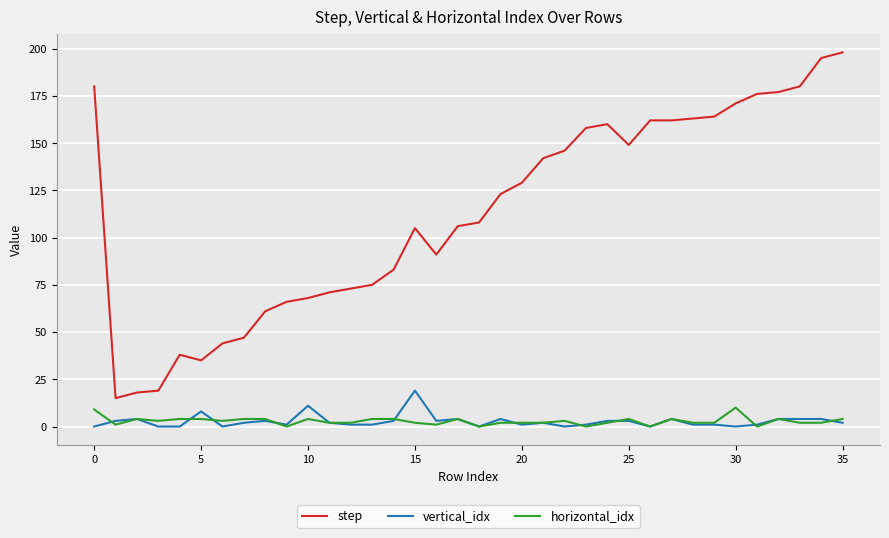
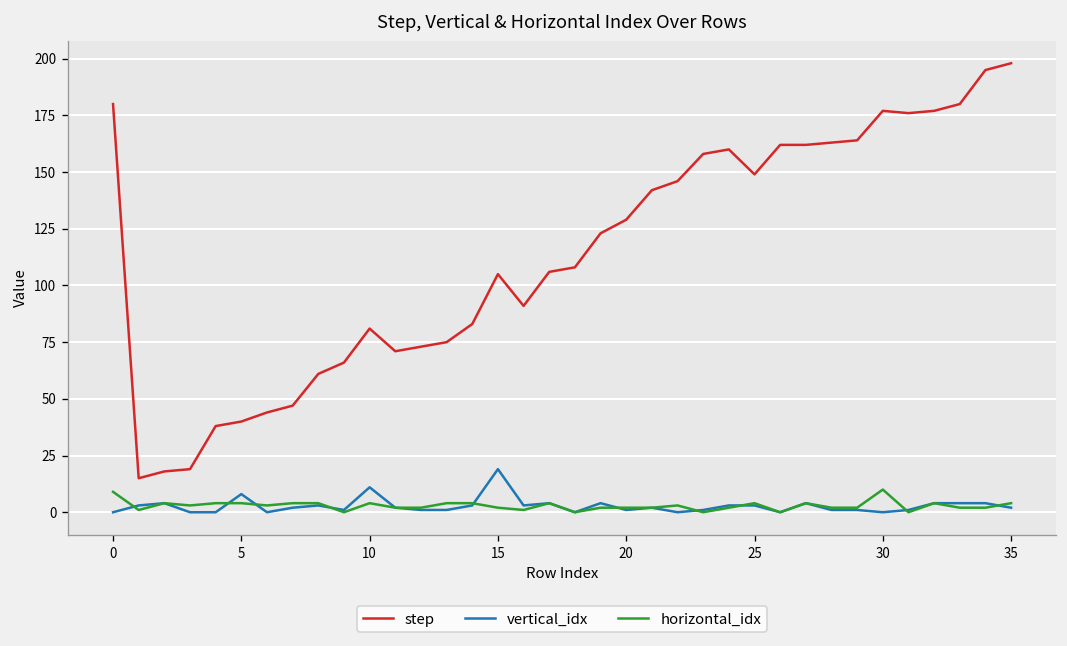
  {
    "step": {
      "0": 180,
-     "5": 35,
-     "10": 68,
+     "5": 40,
+     "10": 81,
      "15": 105,
      "20": 129,
      "25": 149,
-     "30": 171,
+     "30": 177,
      "35": 198
    },
    "vertical_idx": {
      "0": 0,
      "5": 8,
      "10": 11,
      "15": 19,
      "30": 0,
      "35": 2
    },
    "horizontal_idx": {
      "0": 9,
      "5": 4,
      "10": 4,
      "15": 2,
      "30": 10,
      "35": 4
    }
  }
